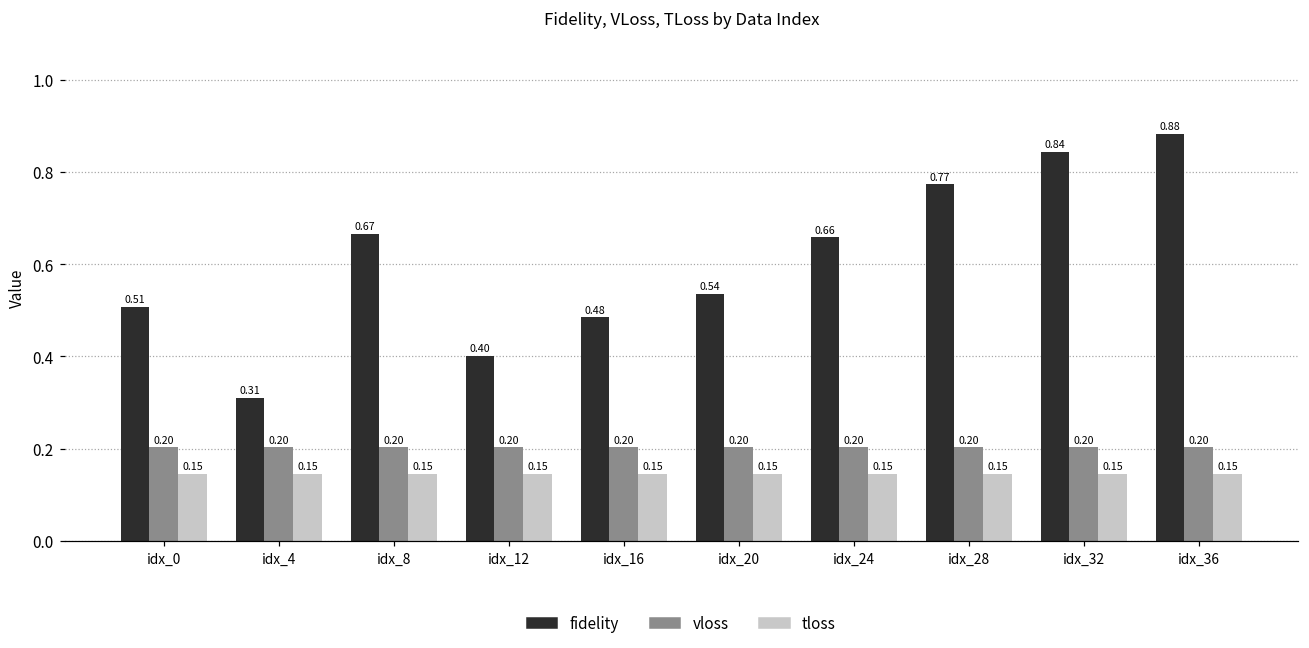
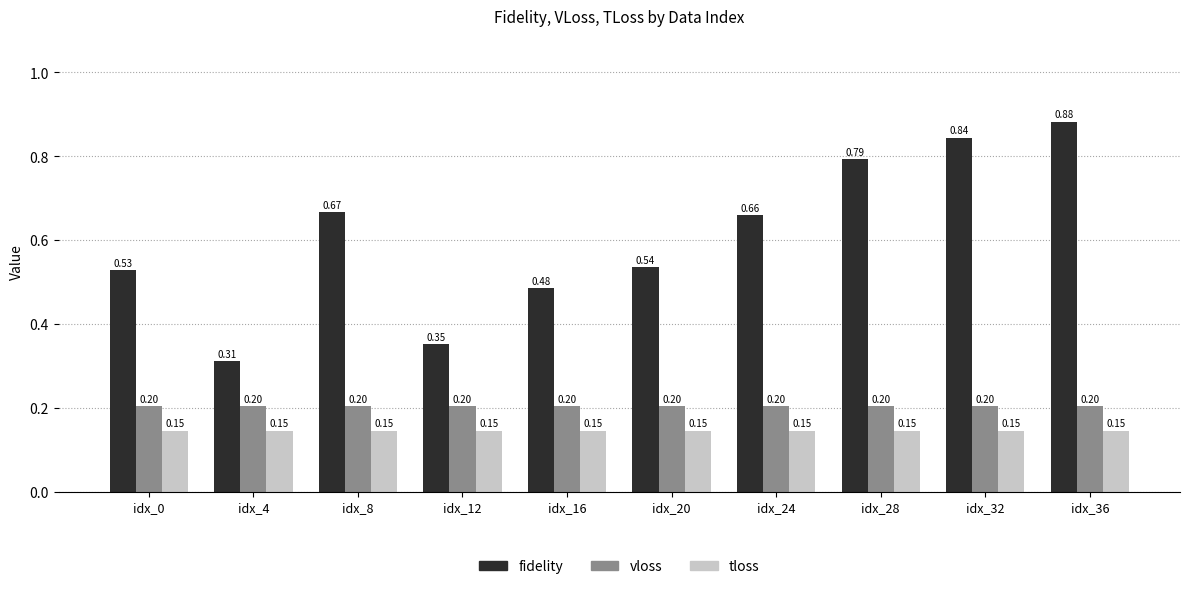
  {
    "fidelity": {
-     "idx_0": 0.51,
+     "idx_0": 0.53,
      "idx_4": 0.31,
      "idx_8": 0.67,
-     "idx_12": 0.40,
+     "idx_12": 0.35,
      "idx_16": 0.48,
      "idx_20": 0.54,
      "idx_24": 0.66,
-     "idx_28": 0.77,
+     "idx_28": 0.79,
      "idx_32": 0.84,
      "idx_36": 0.88
    },
    "vloss": {
      "idx_0": 0.20,
      "idx_4": 0.20,
      "idx_8": 0.20,
      "idx_12": 0.20,
      "idx_16": 0.20,
      "idx_20": 0.20,
      "idx_24": 0.20,
      "idx_28": 0.20,
      "idx_32": 0.20,
      "idx_36": 0.20
    },
    "tloss": {
      "idx_0": 0.15,
      "idx_4": 0.15,
      "idx_8": 0.15,
      "idx_12": 0.15,
      "idx_16": 0.15,
      "idx_20": 0.15,
      "idx_24": 0.15,
      "idx_28": 0.15,
      "idx_32": 0.15,
      "idx_36": 0.15
    }
  }
